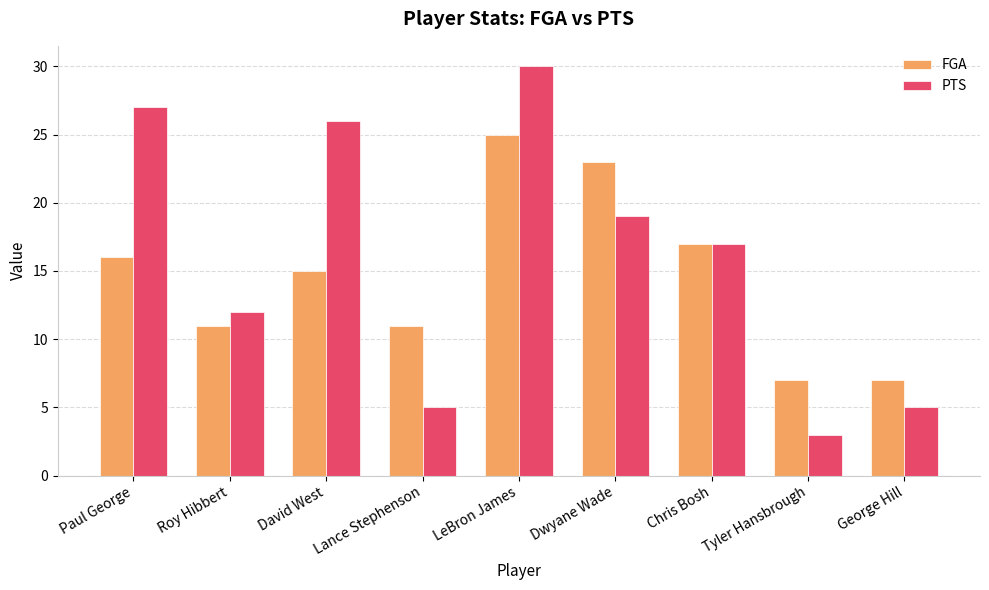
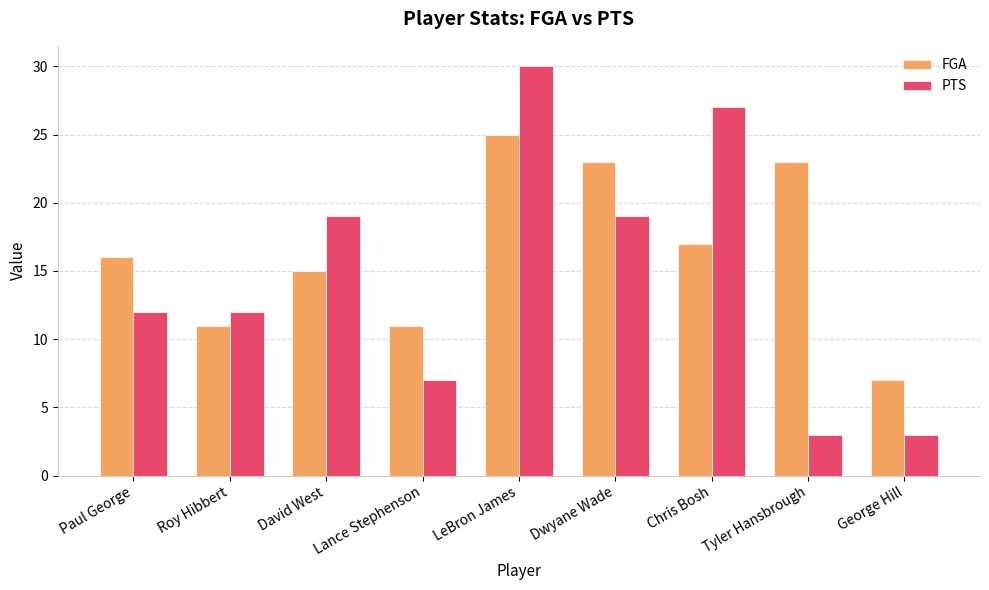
  {
    "FGA": {
      "Paul George": 16,
      "Roy Hibbert": 11,
      "David West": 15,
      "Lance Stephenson": 11,
      "LeBron James": 25,
      "Dwyane Wade": 23,
      "Chris Bosh": 17,
-     "Tyler Hansbrough": 7,
+     "Tyler Hansbrough": 23,
      "George Hill": 7
    },
    "PTS": {
-     "Paul George": 27,
+     "Paul George": 12,
      "Roy Hibbert": 12,
-     "David West": 26,
-     "Lance Stephenson": 5,
+     "David West": 19,
+     "Lance Stephenson": 7,
      "LeBron James": 30,
      "Dwyane Wade": 19,
-     "Chris Bosh": 17,
+     "Chris Bosh": 27,
      "Tyler Hansbrough": 3,
-     "George Hill": 5
+     "George Hill": 3
    }
  }
